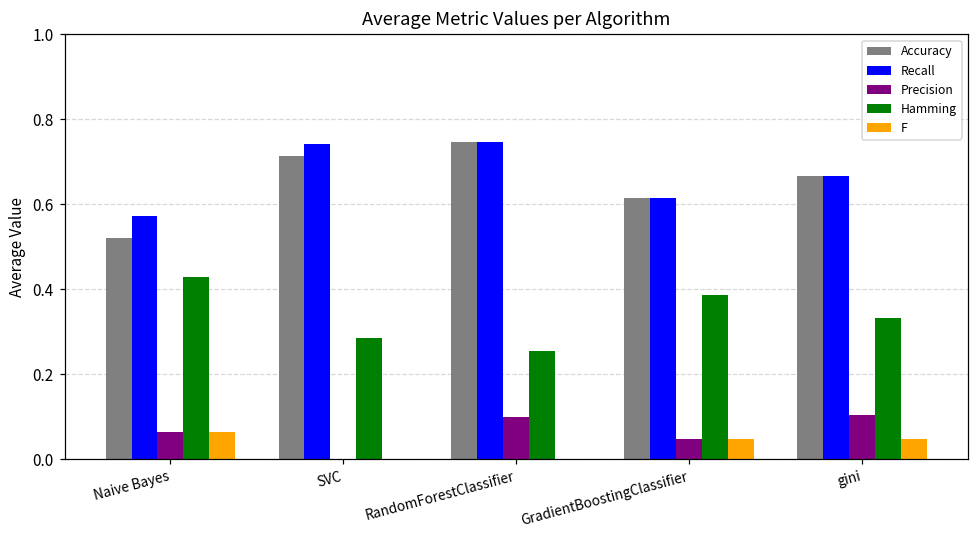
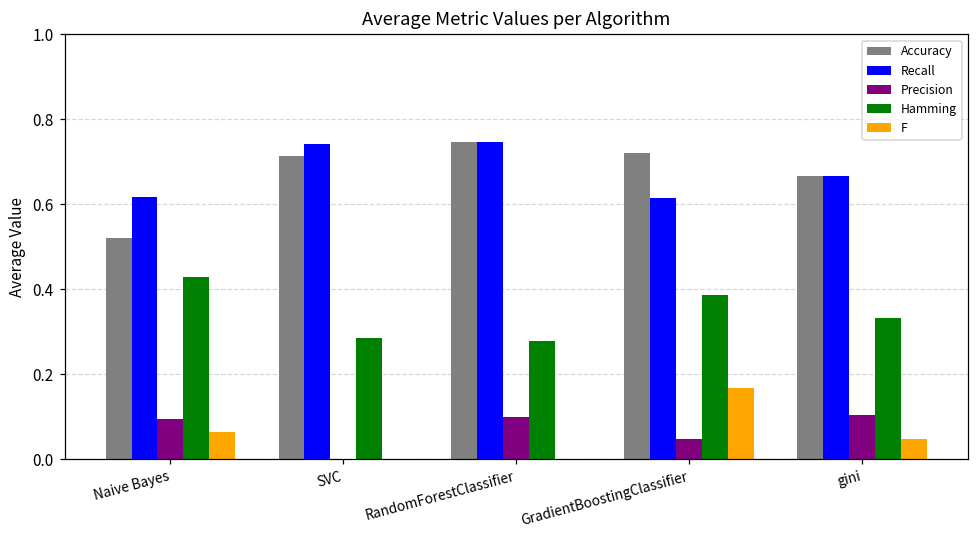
  {
    "Accuracy": {
      "Naive Bayes": 0.52,
      "SVC": 0.71,
      "RandomForestClassifier": 0.75,
-     "GradientBoostingClassifier": 0.61,
+     "GradientBoostingClassifier": 0.72,
      "gini": 0.67
    },
    "Recall": {
-     "Naive Bayes": 0.57,
+     "Naive Bayes": 0.62,
      "SVC": 0.74,
      "RandomForestClassifier": 0.75,
      "GradientBoostingClassifier": 0.61,
      "gini": 0.67
    },
    "Precision": {
-     "Naive Bayes": 0.06,
+     "Naive Bayes": 0.10,
      "SVC": 0.00,
      "RandomForestClassifier": 0.10,
      "GradientBoostingClassifier": 0.05,
      "gini": 0.10
    },
    "Hamming": {
      "Naive Bayes": 0.43,
      "SVC": 0.29,
-     "RandomForestClassifier": 0.25,
+     "RandomForestClassifier": 0.28,
      "GradientBoostingClassifier": 0.39,
      "gini": 0.33
    },
    "F": {
      "Naive Bayes": 0.06,
      "SVC": 0.00,
      "RandomForestClassifier": 0.00,
-     "GradientBoostingClassifier": 0.05,
+     "GradientBoostingClassifier": 0.17,
      "gini": 0.05
    }
  }
